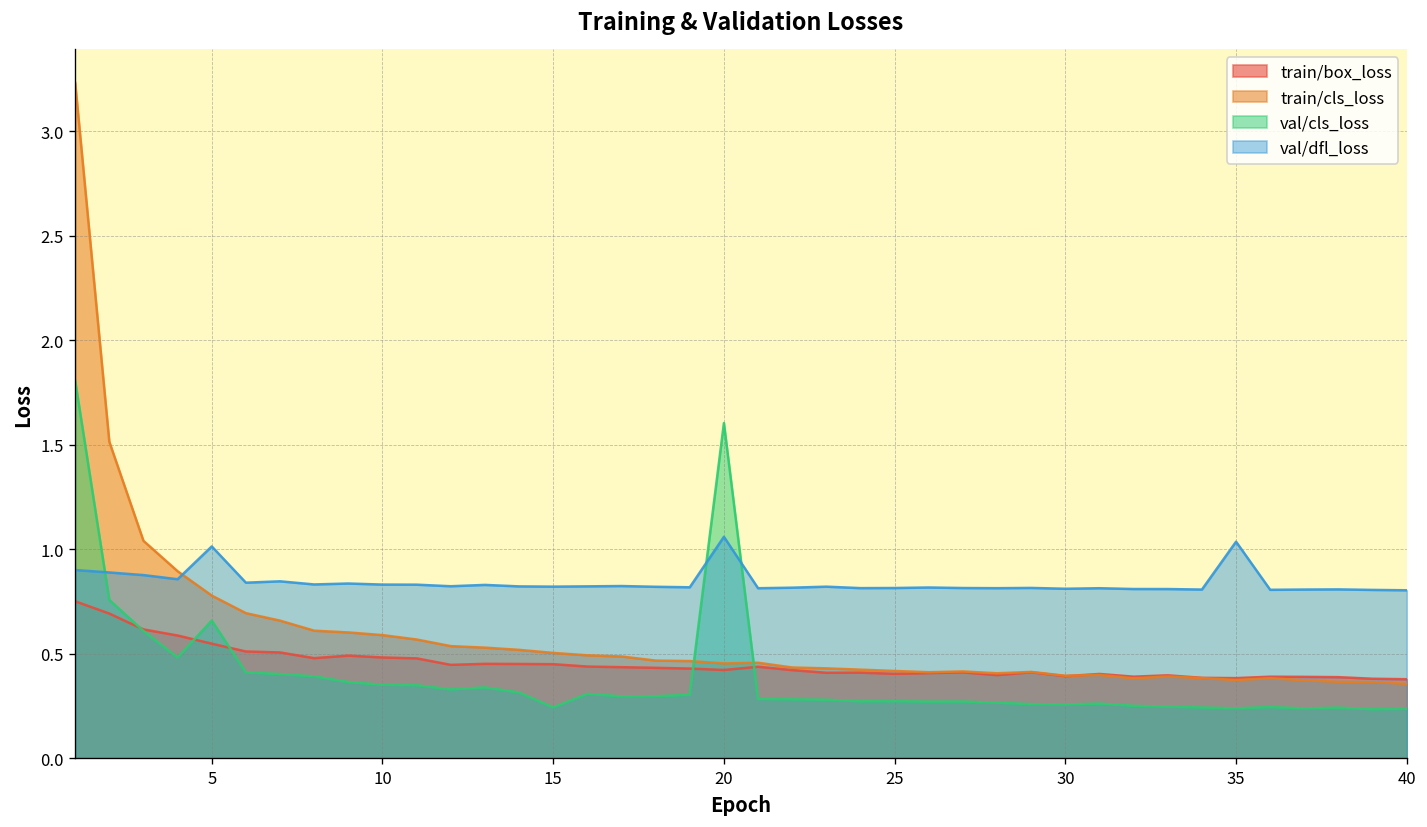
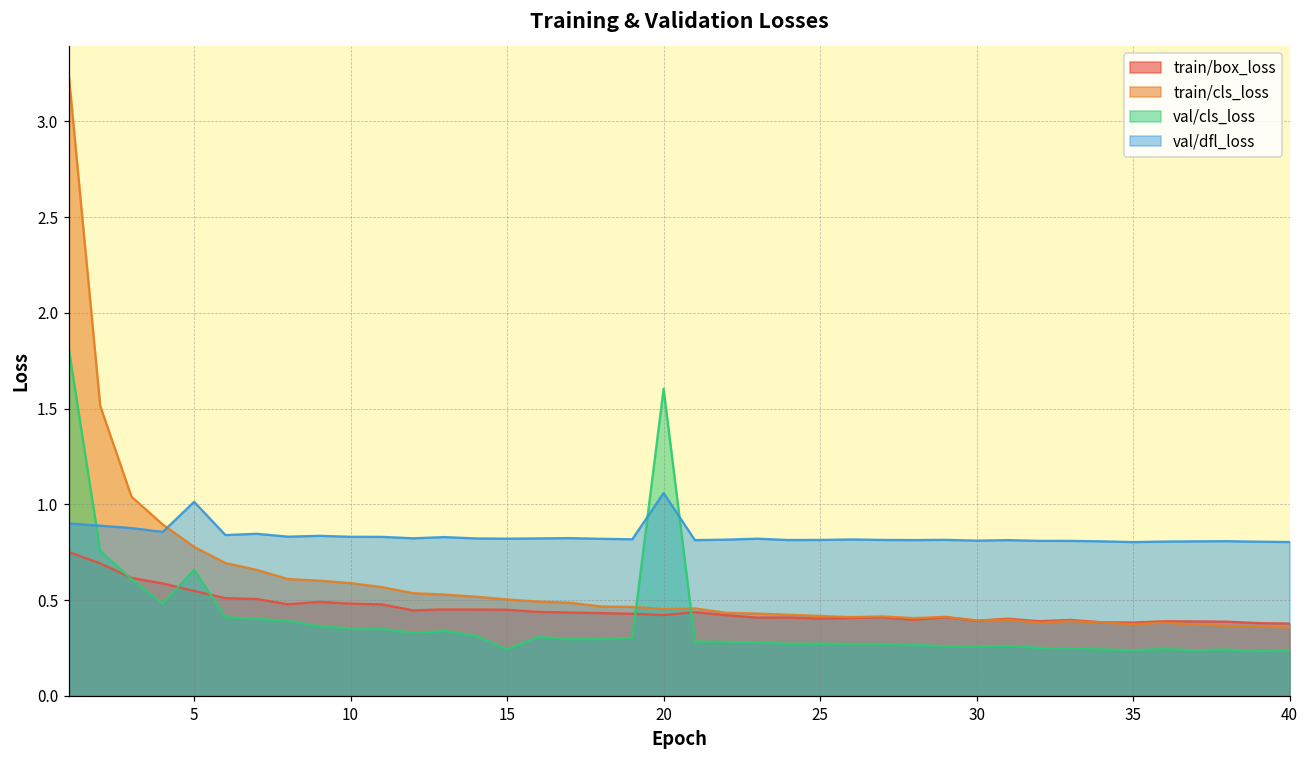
  {
    "val/cls_loss": {
      "5": 0.66,
      "10": 0.35,
      "15": 0.24,
      "20": 1.60,
      "25": 0.27,
      "30": 0.26,
      "35": 0.24,
      "40": 0.24
    },
    "val/dfl_loss": {
      "5": 1.01,
      "10": 0.83,
      "15": 0.82,
      "20": 1.06,
      "25": 0.81,
      "30": 0.81,
-     "35": 1.04,
+     "35": 0.80,
      "40": 0.80
    }
  }
